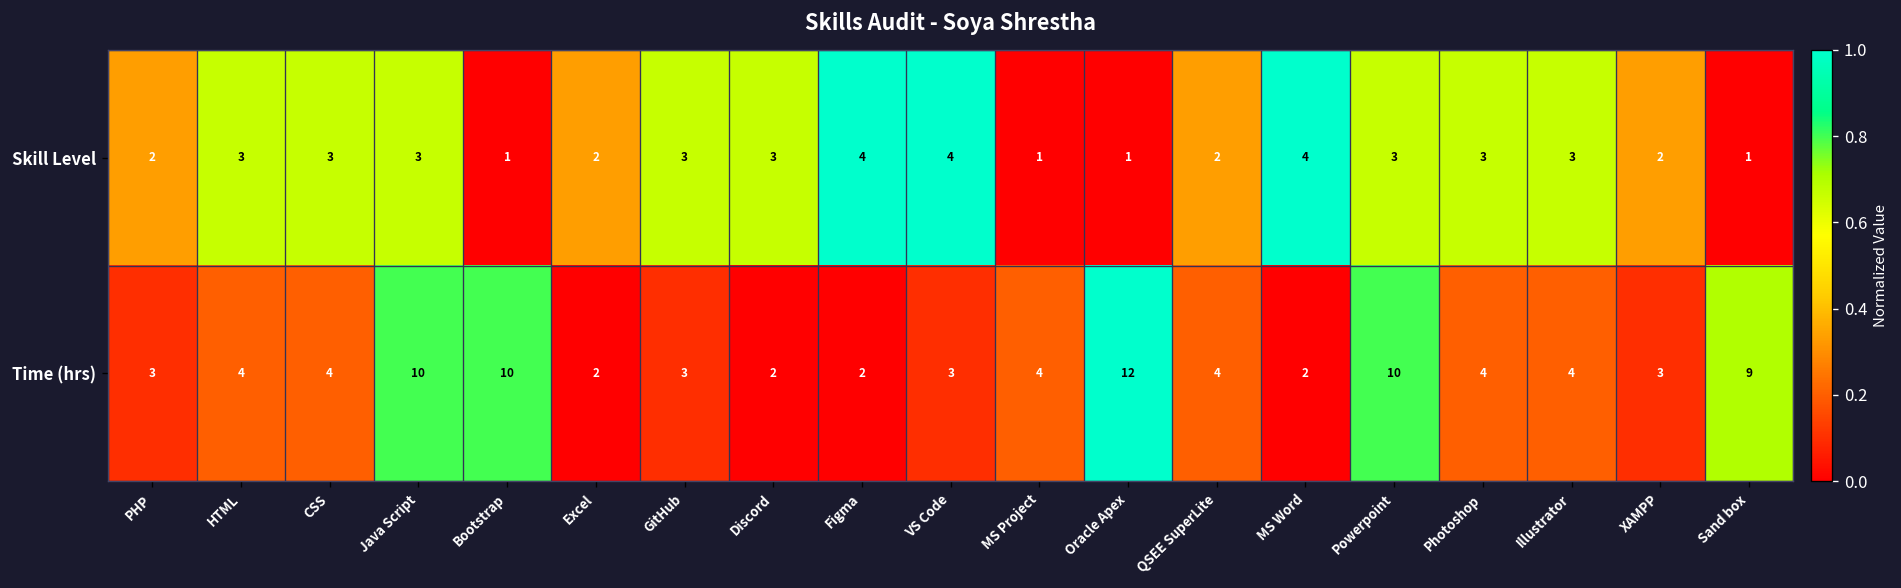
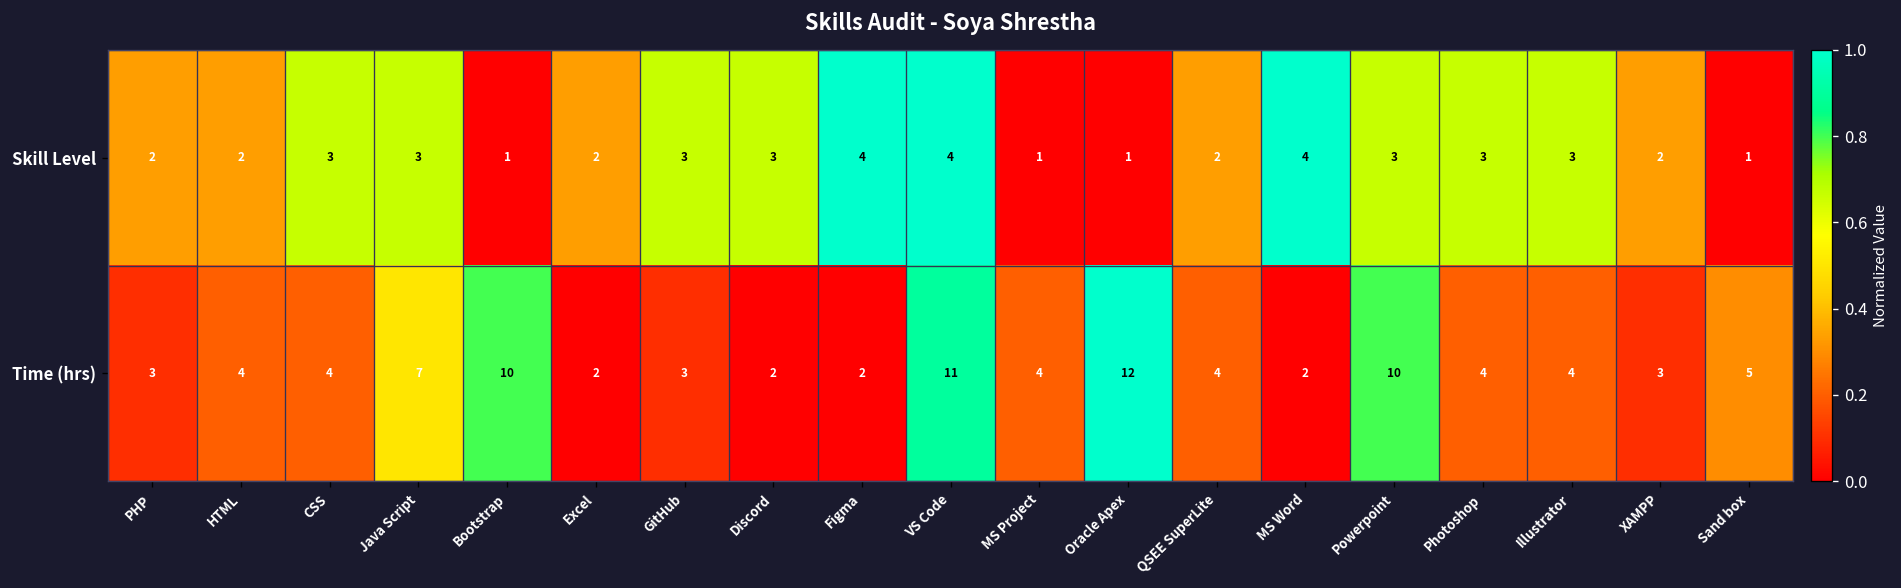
  {
    "Skill Level": {
      "PHP": 2,
-     "HTML": 3,
+     "HTML": 2,
      "CSS": 3,
      "Java Script": 3,
      "Bootstrap": 1,
      "Excel": 2,
      "GitHub": 3,
      "Discord": 3,
      "Figma": 4,
      "VS Code": 4,
      "MS Project": 1,
      "Oracle Apex": 1,
      "QSEE SuperLite": 2,
      "MS Word": 4,
      "Powerpoint": 3,
      "Photoshop": 3,
      "Illustrator": 3,
      "XAMPP": 2,
      "Sand box": 1
    },
    "Time (hrs)": {
      "PHP": 3,
      "HTML": 4,
      "CSS": 4,
-     "Java Script": 10,
+     "Java Script": 7,
      "Bootstrap": 10,
      "Excel": 2,
      "GitHub": 3,
      "Discord": 2,
      "Figma": 2,
-     "VS Code": 3,
+     "VS Code": 11,
      "MS Project": 4,
      "Oracle Apex": 12,
      "QSEE SuperLite": 4,
      "MS Word": 2,
      "Powerpoint": 10,
      "Photoshop": 4,
      "Illustrator": 4,
      "XAMPP": 3,
-     "Sand box": 9
+     "Sand box": 5
    }
  }
